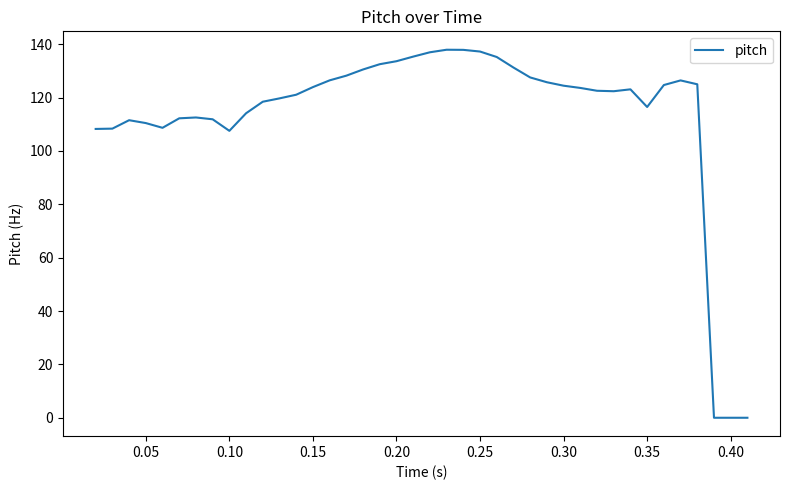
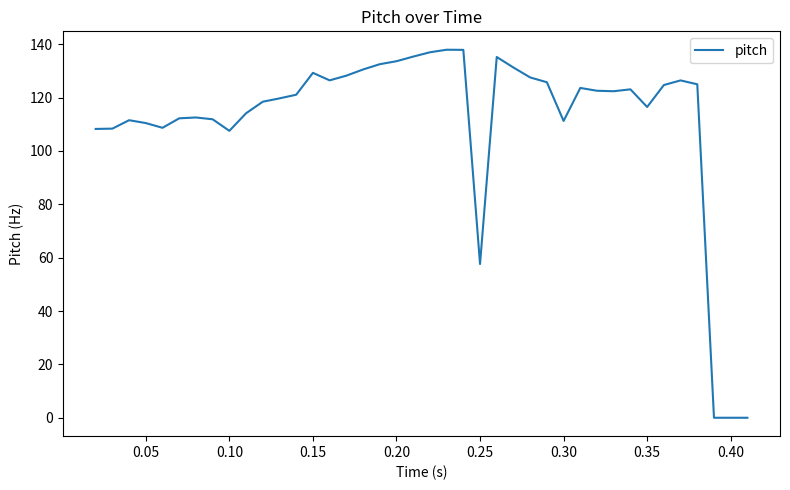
  {
    "0.05": 110,
    "0.10": 108,
-   "0.15": 124,
+   "0.15": 129,
    "0.20": 134,
-   "0.25": 137,
-   "0.30": 124,
+   "0.25": 58,
+   "0.30": 111,
    "0.35": 116,
    "0.40": 0
  }
